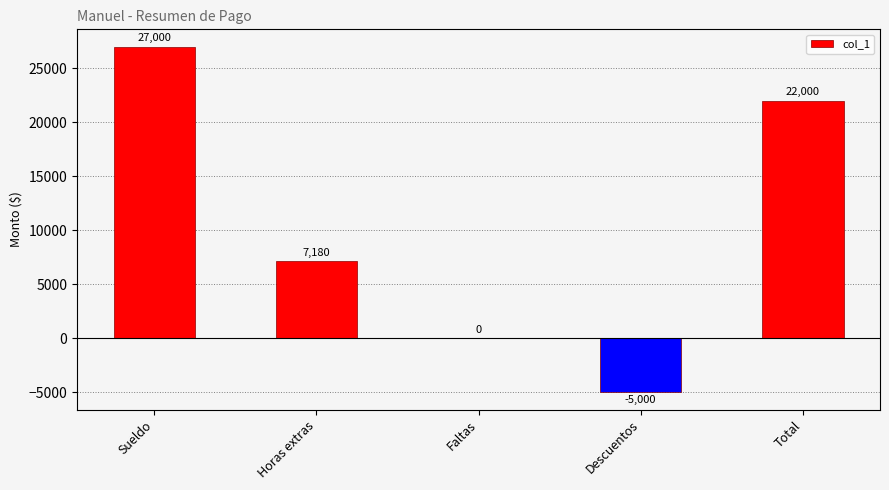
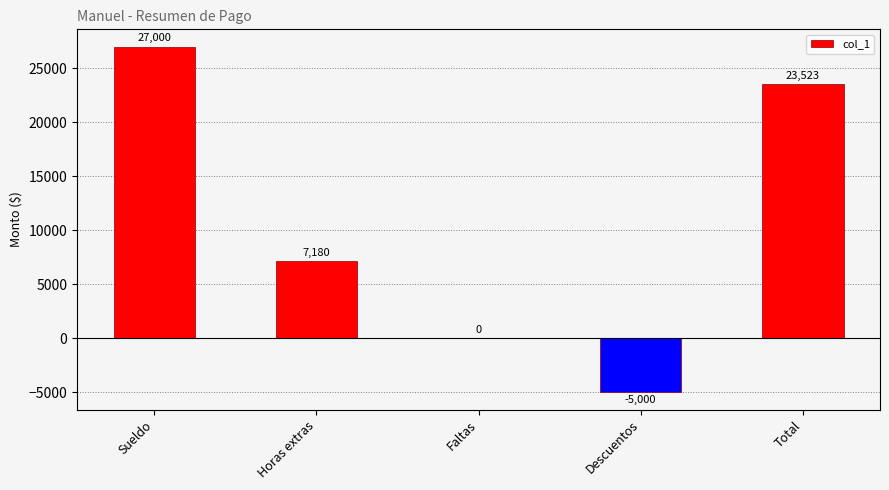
  {
    "Sueldo": "27,000",
    "Horas extras": "7,180",
    "Faltas": "0",
    "Descuentos": "-5,000",
-   "Total": "22,000"
+   "Total": "23,523"
  }
